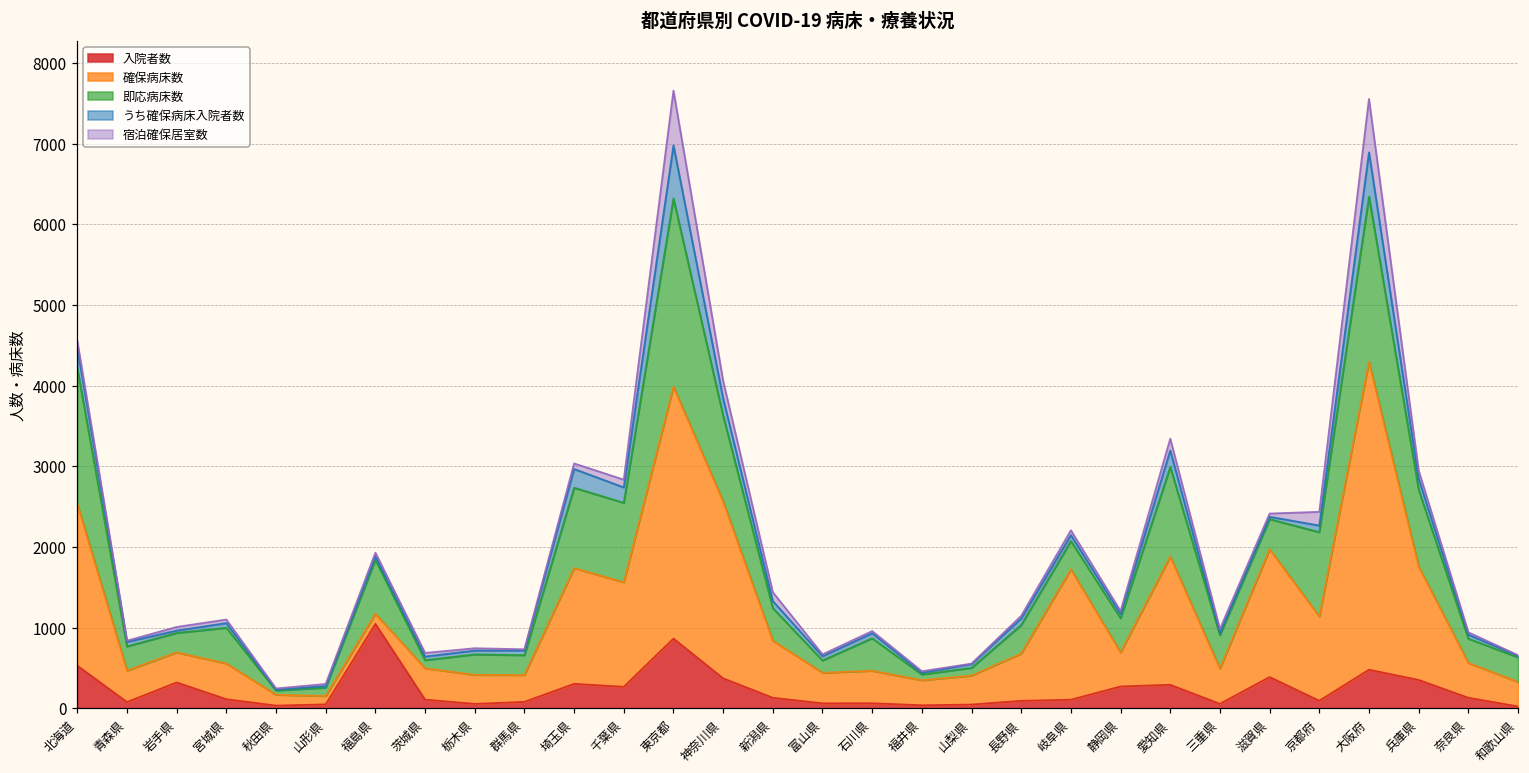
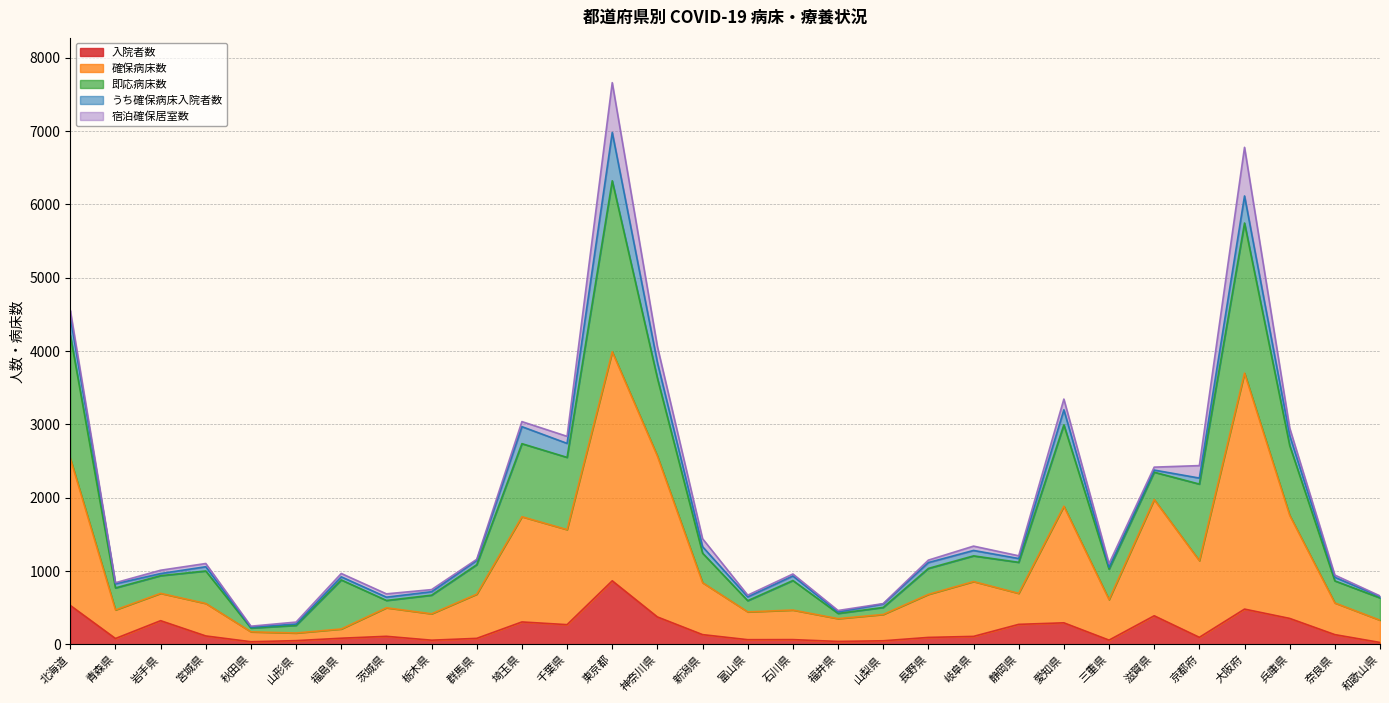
  {
    "入院者数": {
      "北海道": 500,
      "青森県": 100,
      "岩手県": 300,
      "宮城県": 100,
      "秋田県": 0,
      "山形県": 100,
-     "福島県": 1000,
+     "福島県": 100,
      "茨城県": 100,
      "栃木県": 100,
      "群馬県": 100,
      "埼玉県": 300,
      "千葉県": 300,
      "東京都": 900,
      "神奈川県": 400,
      "新潟県": 100,
      "富山県": 100,
      "石川県": 100,
      "福井県": 0,
      "山梨県": 0,
      "長野県": 100,
      "岐阜県": 100,
      "静岡県": 300,
      "愛知県": 300,
      "三重県": 100,
      "滋賀県": 400,
      "京都府": 100,
      "大阪府": 500,
      "兵庫県": 400,
      "奈良県": 100,
      "和歌山県": 0
    },
    "確保病床数": {
      "北海道": 2000,
      "青森県": 400,
      "岩手県": 400,
      "宮城県": 400,
      "秋田県": 100,
      "山形県": 100,
      "福島県": 100,
      "茨城県": 400,
      "栃木県": 400,
-     "群馬県": 300,
+     "群馬県": 600,
      "埼玉県": 1400,
      "千葉県": 1300,
      "東京都": 3100,
      "神奈川県": 2200,
      "新潟県": 700,
      "富山県": 400,
      "石川県": 400,
      "福井県": 300,
      "山梨県": 400,
      "長野県": 600,
-     "岐阜県": 1600,
+     "岐阜県": 700,
      "静岡県": 400,
      "愛知県": 1600,
-     "三重県": 400,
+     "三重県": 600,
      "滋賀県": 1600,
      "京都府": 1000,
-     "大阪府": 3800,
+     "大阪府": 3200,
      "兵庫県": 1400,
      "奈良県": 400,
      "和歌山県": 300
    },
    "即応病床数": {
      "北海道": 1700,
      "青森県": 300,
      "宮城県": 400,
      "福島県": 700,
      "茨城県": 100,
      "栃木県": 300,
-     "群馬県": 200,
+     "群馬県": 400,
      "埼玉県": 1000,
      "千葉県": 1000,
      "東京都": 2300,
      "神奈川県": 1100,
      "新潟県": 400,
      "富山県": 200,
      "石川県": 400,
      "山梨県": 100,
      "長野県": 400,
      "岐阜県": 400,
      "静岡県": 400,
      "愛知県": 1100,
      "京都府": 1000,
      "大阪府": 2000,
      "兵庫県": 1000,
      "奈良県": 300
    },
    "うち確保病床入院者数": {
      "北海道": 300,
      "宮城県": 100,
      "福島県": 0,
      "茨城県": 0,
      "埼玉県": 200,
      "千葉県": 200,
      "東京都": 700,
      "神奈川県": 200,
      "新潟県": 100,
      "岐阜県": 100,
      "静岡県": 100,
      "愛知県": 200,
      "京都府": 100,
-     "大阪府": 500,
+     "大阪府": 400,
      "兵庫県": 100
    },
    "宿泊確保居室数": {
      "北海道": 100,
      "岩手県": 0,
      "宮城県": 0,
      "福島県": 0,
      "茨城県": 0,
      "埼玉県": 100,
      "千葉県": 100,
      "東京都": 700,
      "神奈川県": 200,
      "新潟県": 100,
      "岐阜県": 100,
      "静岡県": 0,
      "愛知県": 100,
      "三重県": 100,
      "滋賀県": 0,
      "京都府": 200,
      "大阪府": 700,
      "兵庫県": 100
    }
  }
